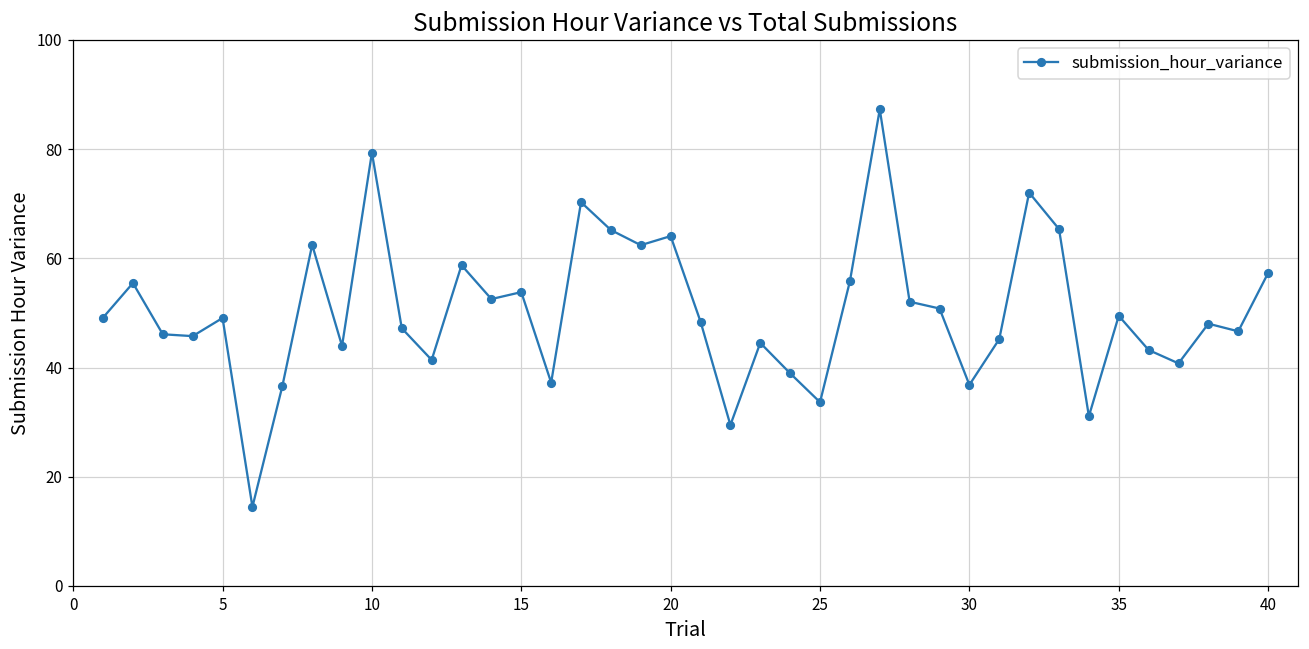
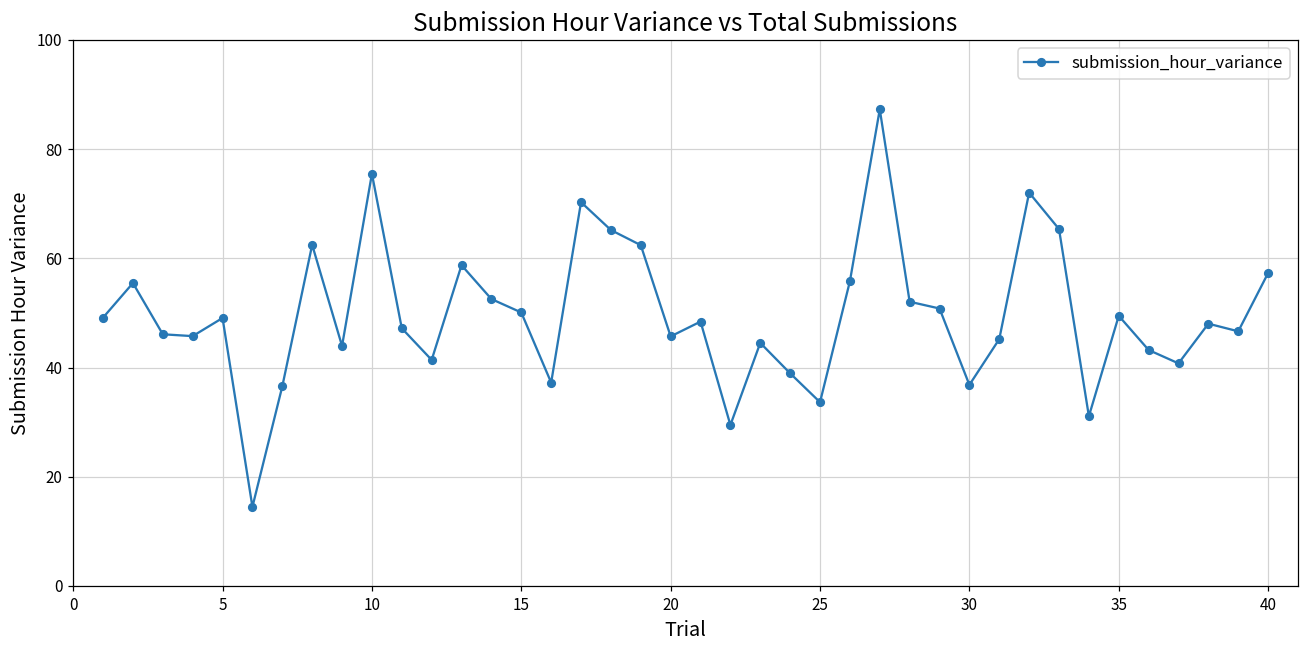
  {
    "5": 49,
-   "10": 79,
-   "15": 54,
-   "20": 64,
+   "10": 75,
+   "15": 50,
+   "20": 46,
    "25": 34,
    "30": 37,
    "35": 49,
    "40": 57
  }
